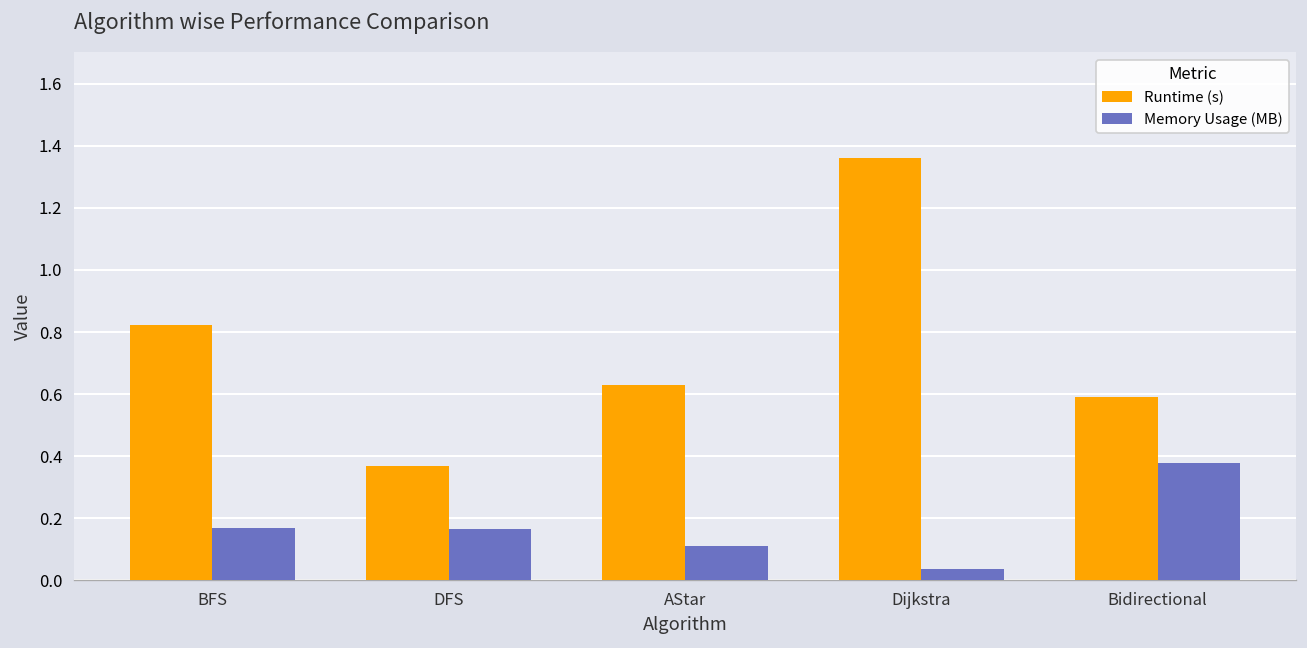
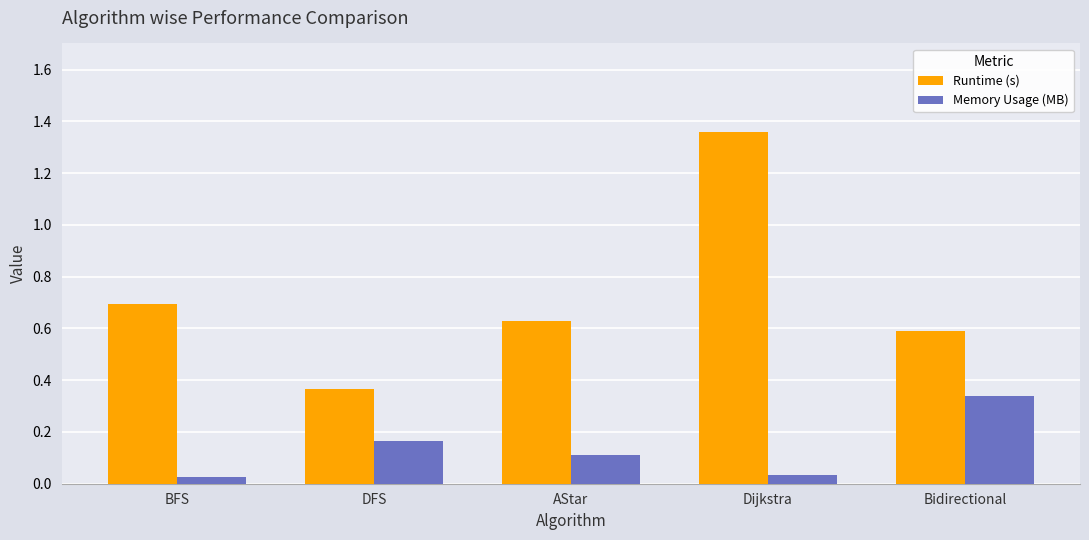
  {
    "Runtime (s)": {
-     "BFS": 0.82,
+     "BFS": 0.69,
      "DFS": 0.37,
      "AStar": 0.63,
      "Dijkstra": 1.36,
      "Bidirectional": 0.59
    },
    "Memory Usage (MB)": {
-     "BFS": 0.17,
+     "BFS": 0.03,
      "DFS": 0.17,
      "AStar": 0.11,
      "Dijkstra": 0.04,
-     "Bidirectional": 0.38
+     "Bidirectional": 0.34
    }
  }
